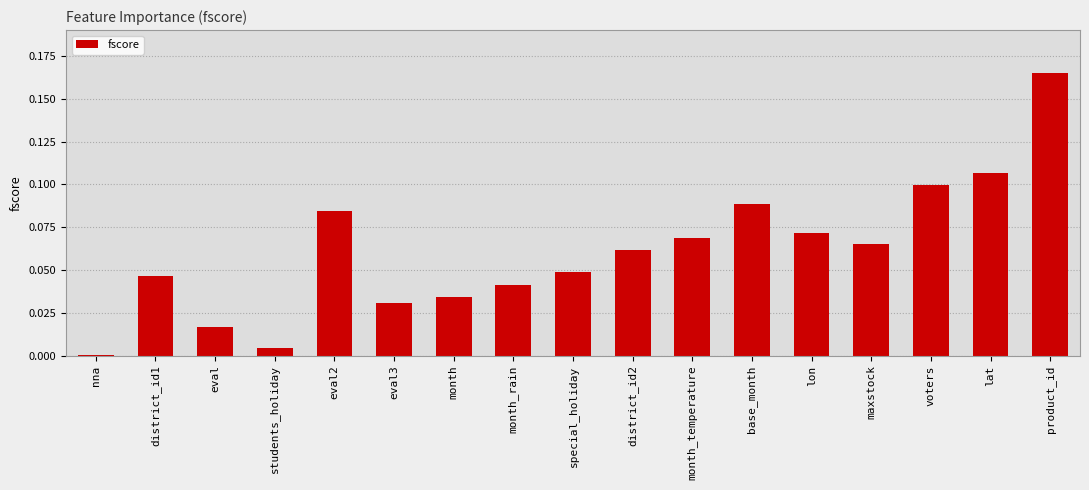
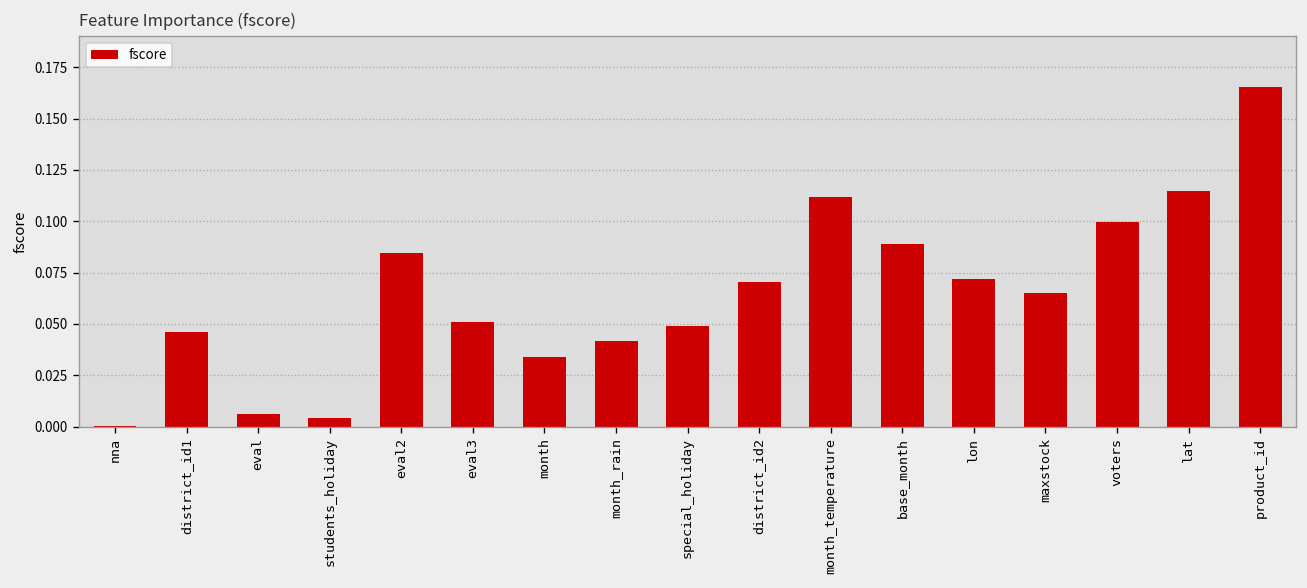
  {
    "district_id1": 0.046,
-   "eval": 0.017,
+   "eval": 0.006,
    "students_holiday": 0.004,
    "eval2": 0.084,
-   "eval3": 0.030,
+   "eval3": 0.051,
    "month": 0.034,
    "month_rain": 0.041,
    "special_holiday": 0.049,
-   "district_id2": 0.062,
-   "month_temperature": 0.069,
+   "district_id2": 0.070,
+   "month_temperature": 0.112,
    "base_month": 0.089,
    "lon": 0.072,
    "maxstock": 0.065,
    "voters": 0.100,
-   "lat": 0.106,
+   "lat": 0.115,
    "product_id": 0.165
  }
